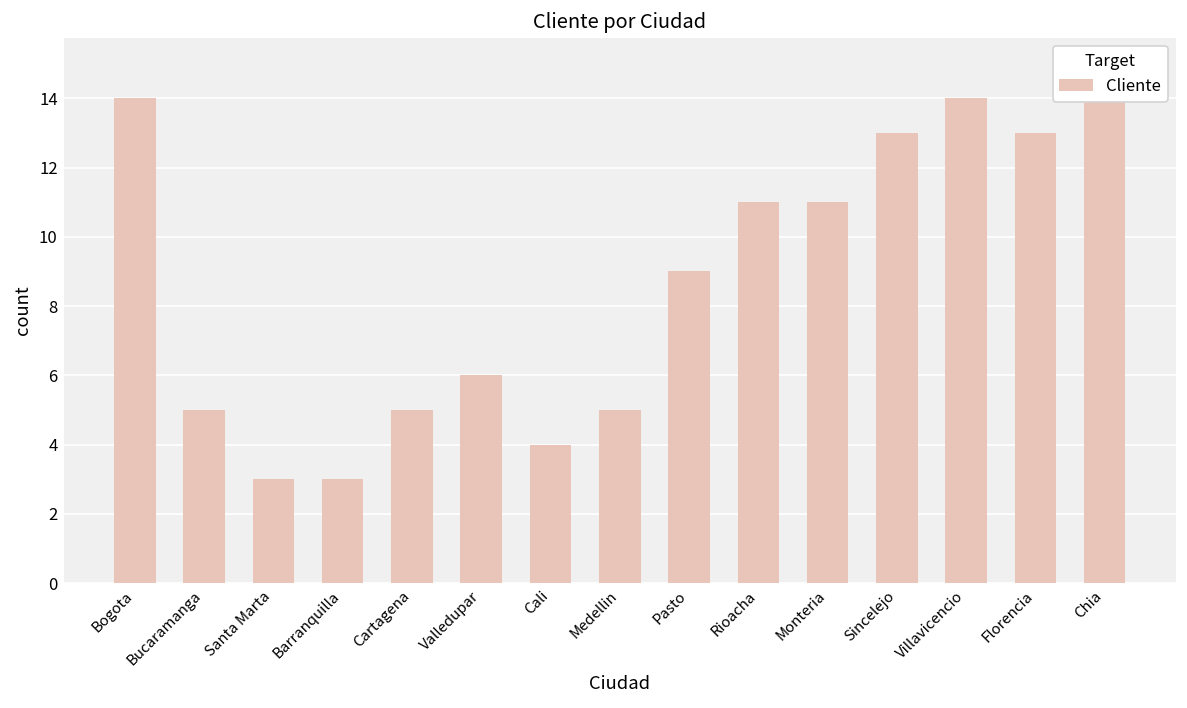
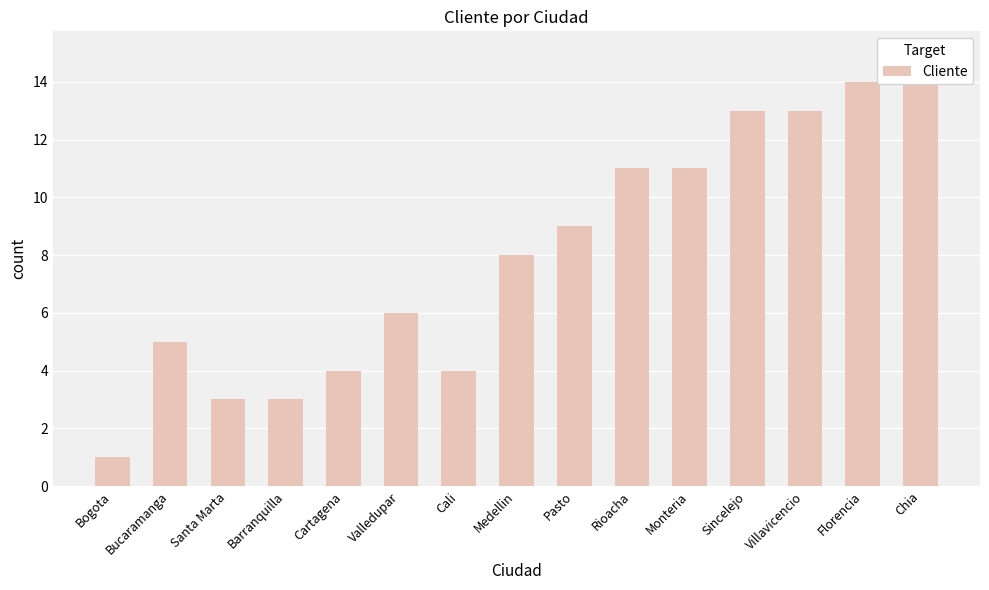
  {
-   "Bogota": 14,
+   "Bogota": 1,
    "Bucaramanga": 5,
    "Santa Marta": 3,
    "Barranquilla": 3,
-   "Cartagena": 5,
+   "Cartagena": 4,
    "Valledupar": 6,
    "Cali": 4,
-   "Medellin": 5,
+   "Medellin": 8,
    "Pasto": 9,
    "Rioacha": 11,
    "Monteria": 11,
    "Sincelejo": 13,
-   "Villavicencio": 14,
-   "Florencia": 13
+   "Villavicencio": 13,
+   "Florencia": 14
  }
